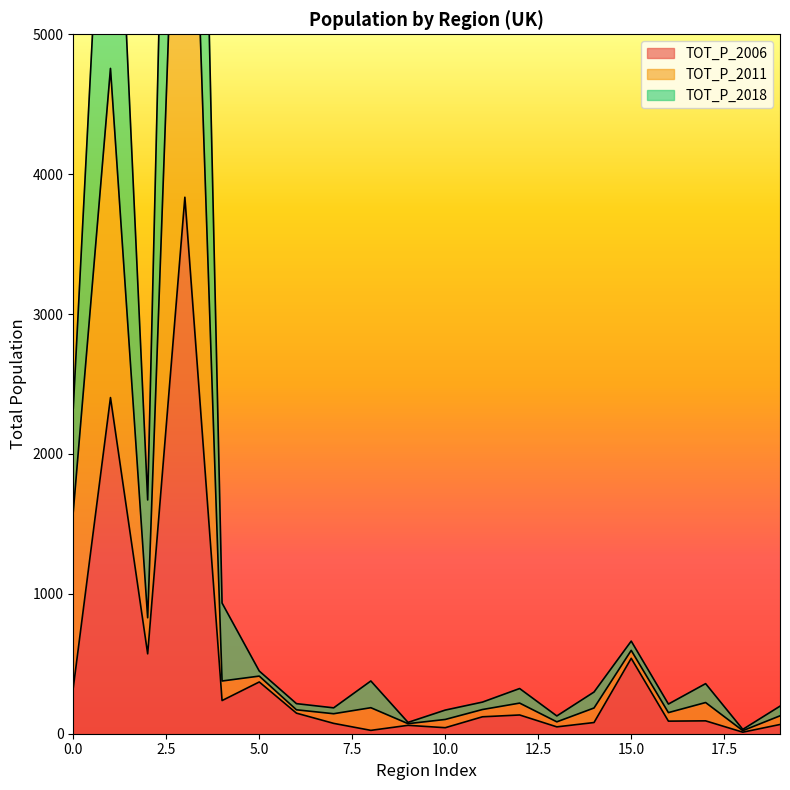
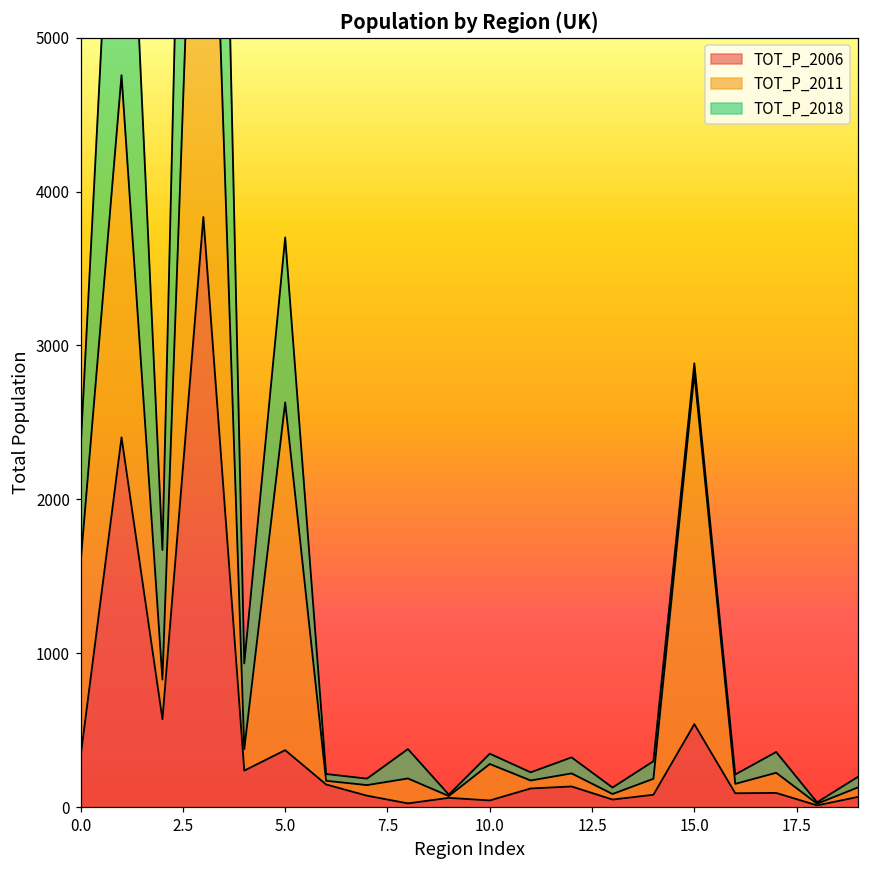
  {
    "TOT_P_2006": {
      "0.0": 330,
      "5.0": 370,
      "10.0": 40,
      "15.0": 540
    },
    "TOT_P_2011": {
      "0.0": 1260,
-     "5.0": 40,
-     "10.0": 60,
-     "15.0": 60
+     "5.0": 2260,
+     "10.0": 240,
+     "15.0": 2280
    },
    "TOT_P_2018": {
      "0.0": 740,
-     "5.0": 40,
+     "5.0": 1070,
      "10.0": 70,
      "15.0": 70
    }
  }
